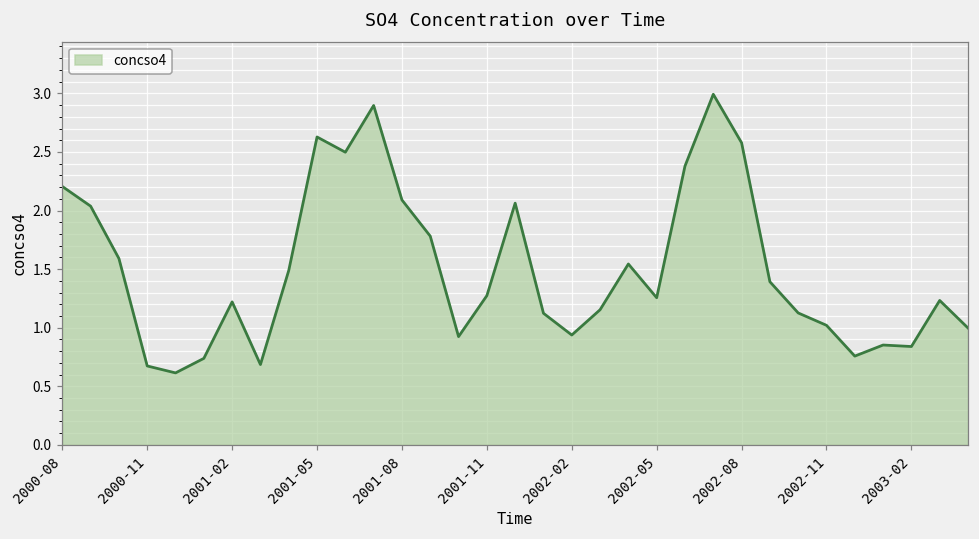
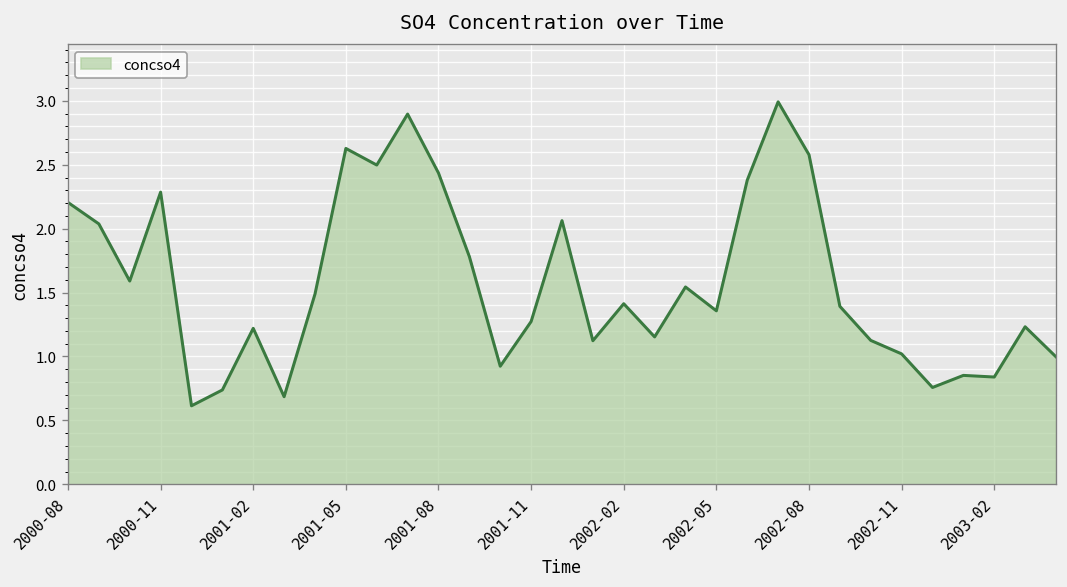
  {
    "2000-08": 2.21,
-   "2000-11": 0.67,
+   "2000-11": 2.29,
    "2001-02": 1.22,
    "2001-05": 2.63,
-   "2001-08": 2.09,
+   "2001-08": 2.44,
    "2001-11": 1.27,
-   "2002-02": 0.94,
-   "2002-05": 1.26,
+   "2002-02": 1.41,
+   "2002-05": 1.36,
    "2002-08": 2.58,
    "2002-11": 1.02,
    "2003-02": 0.84
  }
